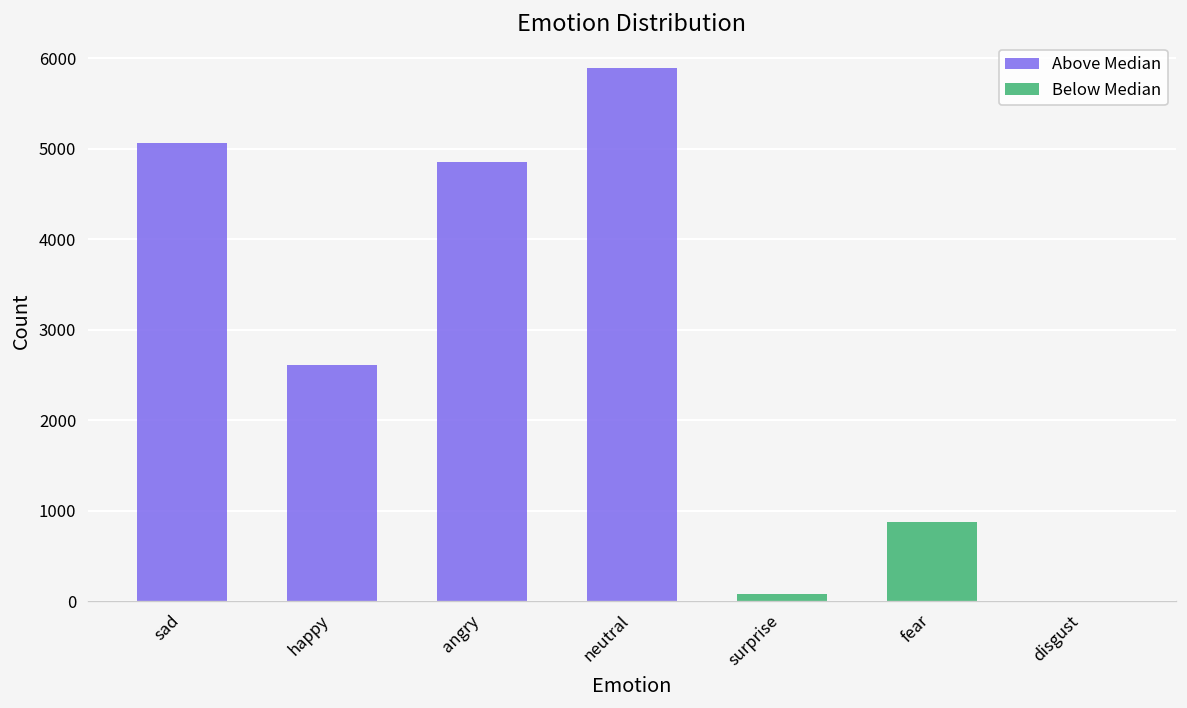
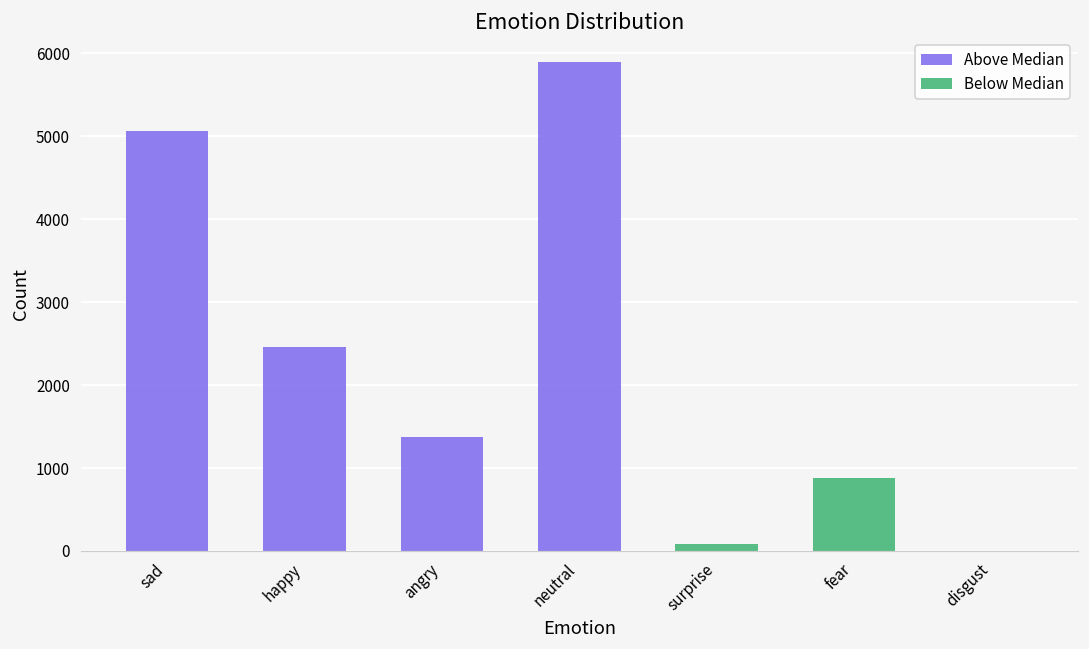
  {
    "sad": 5100,
-   "happy": 2600,
-   "angry": 4900,
+   "happy": 2500,
+   "angry": 1400,
    "neutral": 5900,
    "surprise": 100,
    "fear": 900
  }
